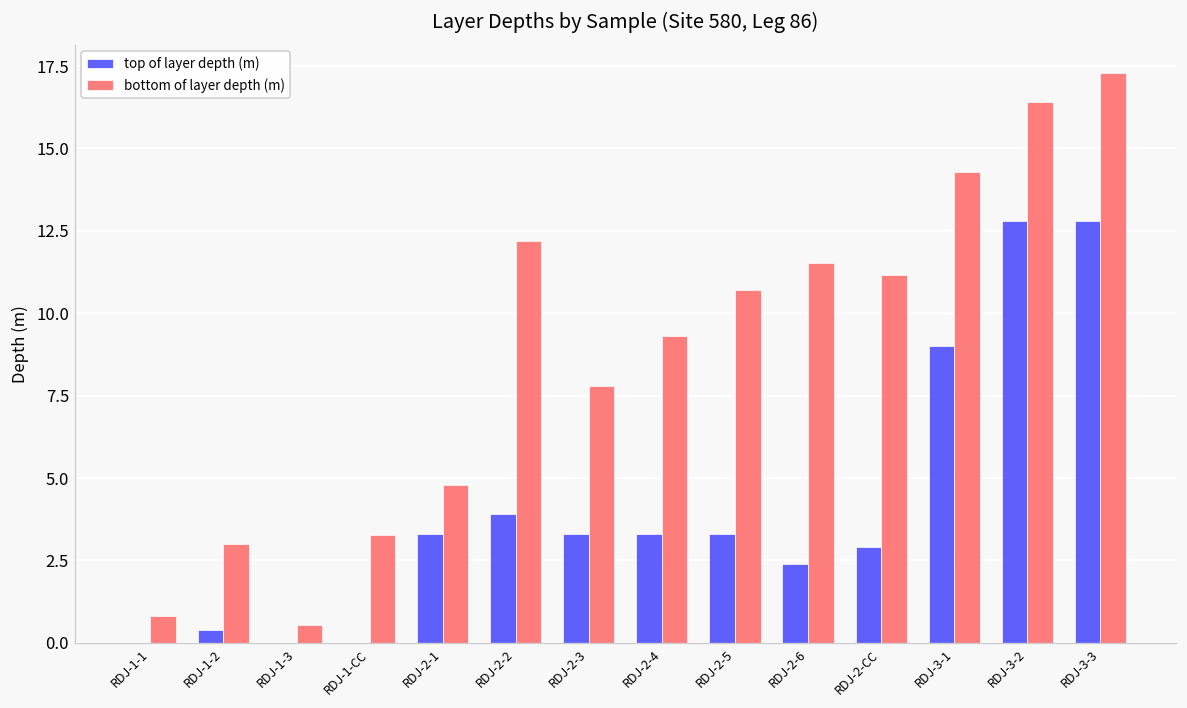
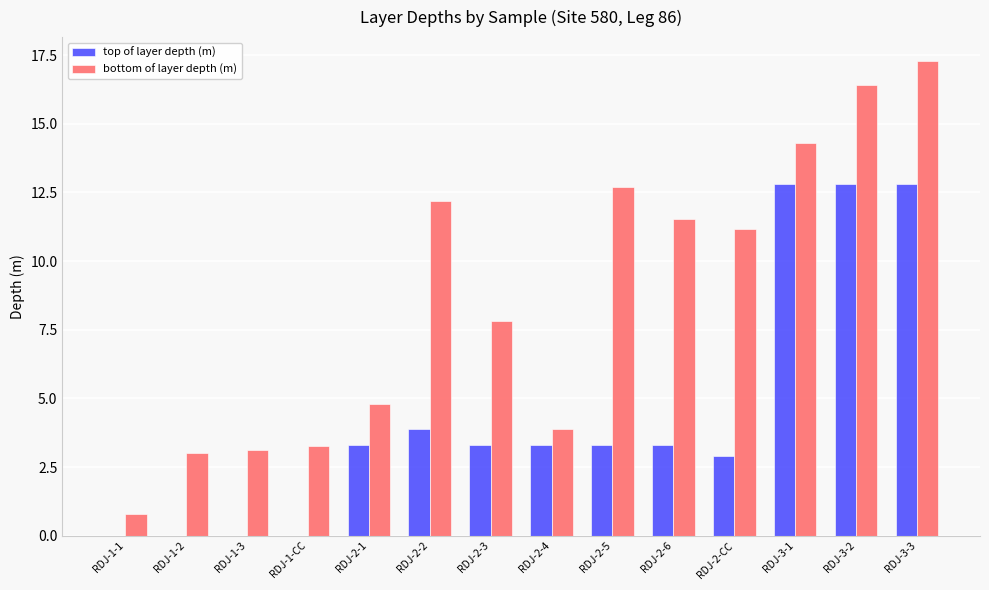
  {
    "top of layer depth (m)": {
      "RDJ-1-1": 0.0,
-     "RDJ-1-2": 0.4,
+     "RDJ-1-2": 0.0,
      "RDJ-1-3": 0.0,
      "RDJ-1-CC": 0.0,
      "RDJ-2-1": 3.3,
      "RDJ-2-2": 3.9,
      "RDJ-2-3": 3.3,
      "RDJ-2-4": 3.3,
      "RDJ-2-5": 3.3,
-     "RDJ-2-6": 2.4,
+     "RDJ-2-6": 3.3,
      "RDJ-2-CC": 2.9,
-     "RDJ-3-1": 9.0,
+     "RDJ-3-1": 12.8,
      "RDJ-3-2": 12.8,
      "RDJ-3-3": 12.8
    },
    "bottom of layer depth (m)": {
      "RDJ-1-1": 0.8,
      "RDJ-1-2": 3.0,
-     "RDJ-1-3": 0.5,
+     "RDJ-1-3": 3.1,
      "RDJ-1-CC": 3.3,
      "RDJ-2-1": 4.8,
      "RDJ-2-2": 12.2,
      "RDJ-2-3": 7.8,
-     "RDJ-2-4": 9.3,
-     "RDJ-2-5": 10.7,
+     "RDJ-2-4": 3.9,
+     "RDJ-2-5": 12.7,
      "RDJ-2-6": 11.5,
      "RDJ-2-CC": 11.2,
      "RDJ-3-1": 14.3,
      "RDJ-3-2": 16.4,
      "RDJ-3-3": 17.3
    }
  }
